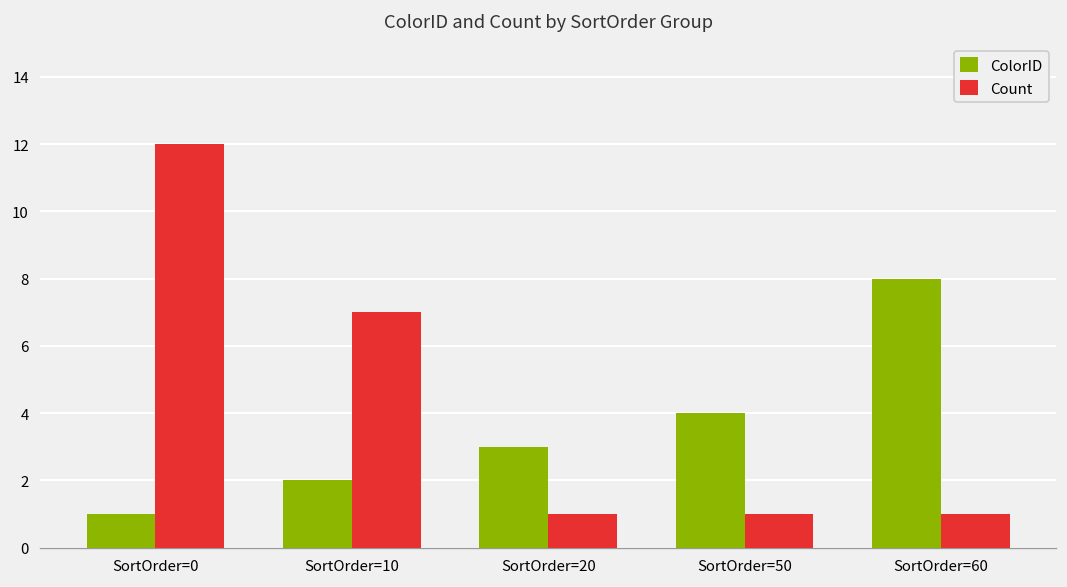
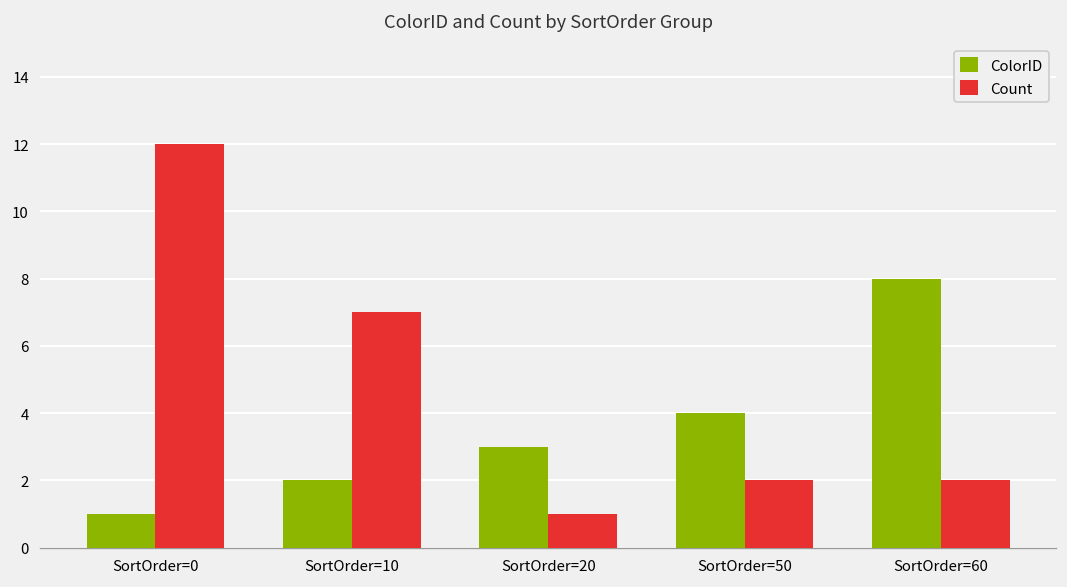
  {
    "ColorID": {
      "SortOrder=0": 1,
      "SortOrder=10": 2,
      "SortOrder=20": 3,
      "SortOrder=50": 4,
      "SortOrder=60": 8
    },
    "Count": {
      "SortOrder=0": 12,
      "SortOrder=10": 7,
      "SortOrder=20": 1,
-     "SortOrder=50": 1,
-     "SortOrder=60": 1
+     "SortOrder=50": 2,
+     "SortOrder=60": 2
    }
  }
